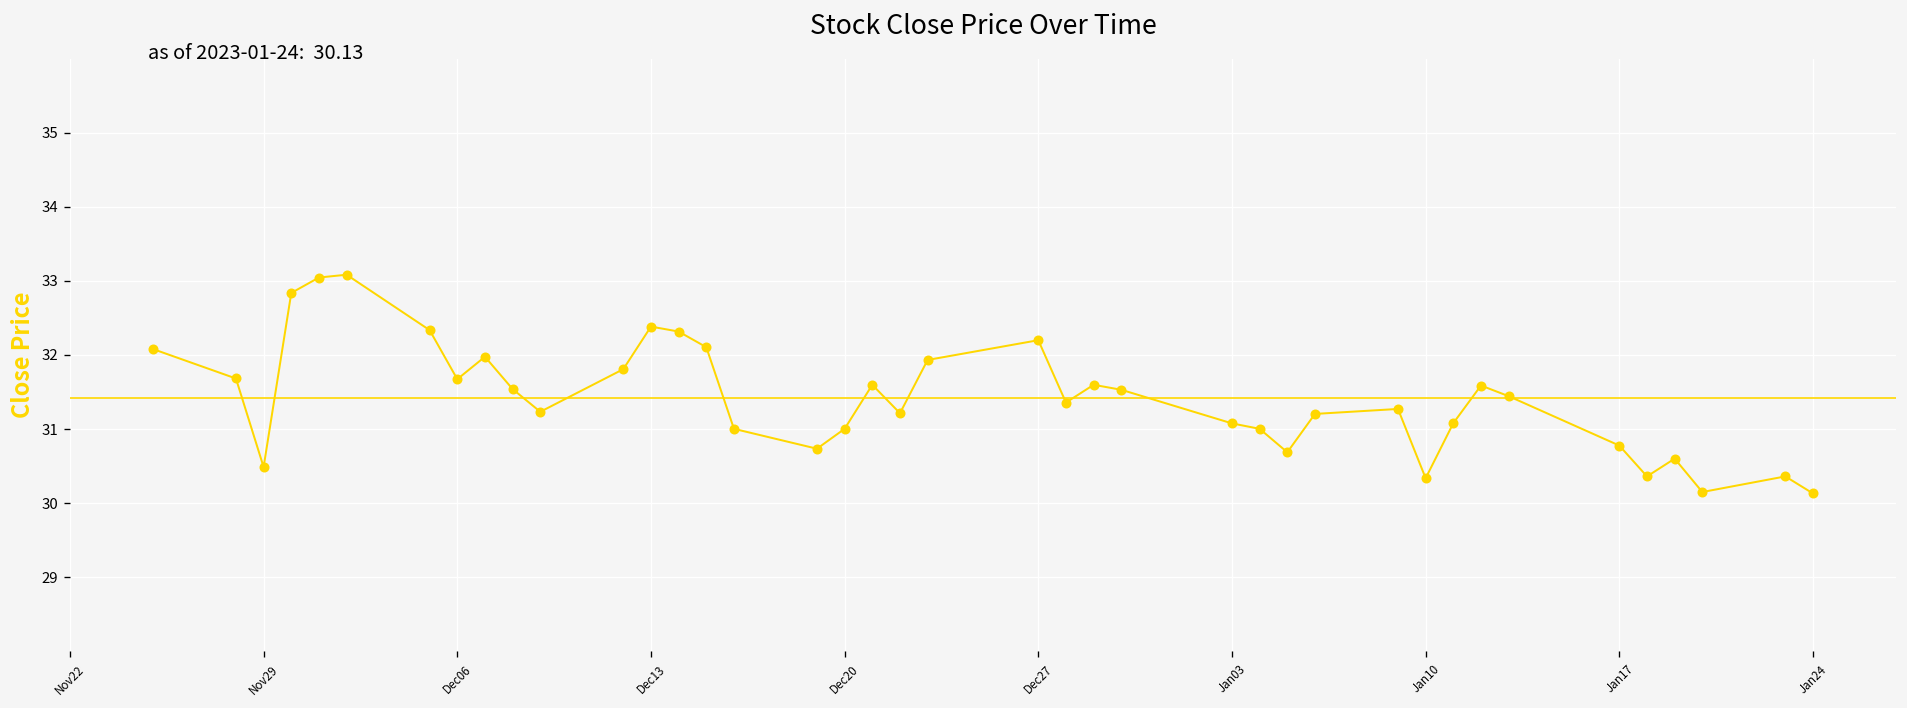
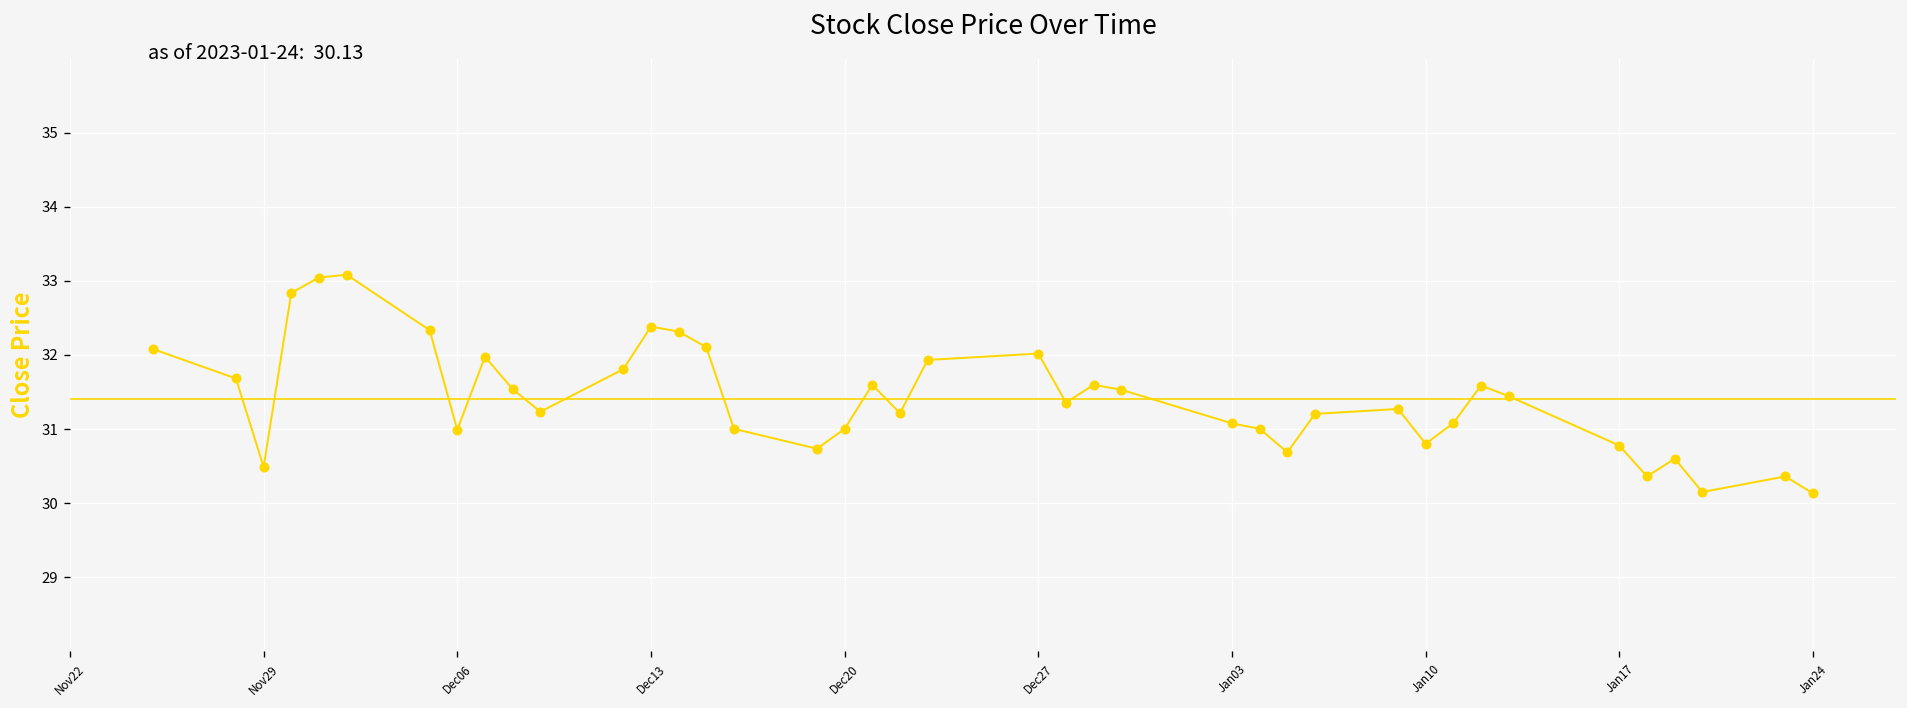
  {
    "Nov29": 30.5,
-   "Dec06": 31.7,
+   "Dec06": 31.0,
    "Dec13": 32.4,
    "Dec20": 31.0,
-   "Dec27": 32.2,
+   "Dec27": 32.0,
    "Jan03": 31.1,
-   "Jan10": 30.3,
+   "Jan10": 30.8,
    "Jan17": 30.8,
    "Jan24": 30.1
  }
